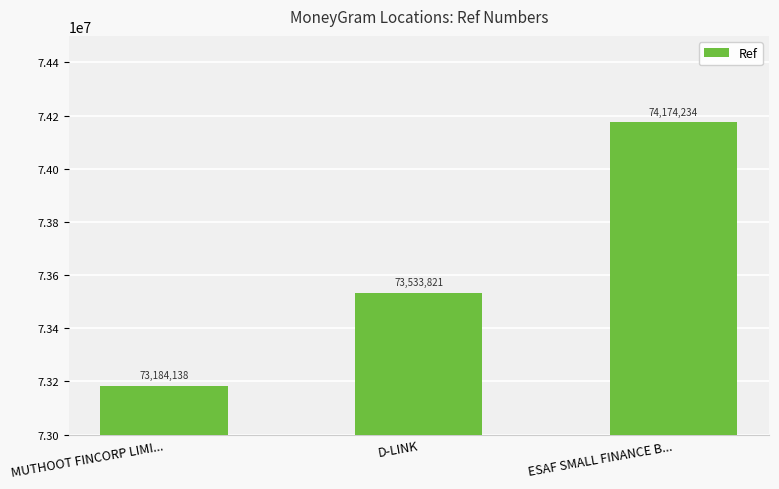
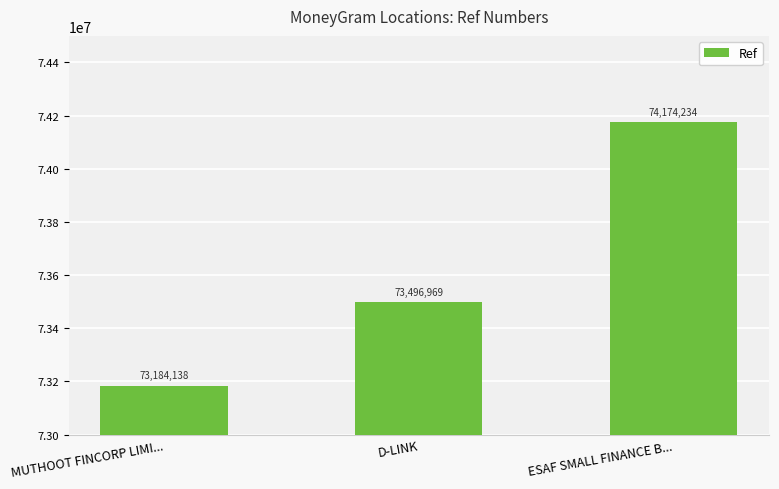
  {
    "MUTHOOT FINCORP LIMI...": "73,184,138",
-   "D-LINK": "73,533,821",
+   "D-LINK": "73,496,969",
    "ESAF SMALL FINANCE B...": "74,174,234"
  }
